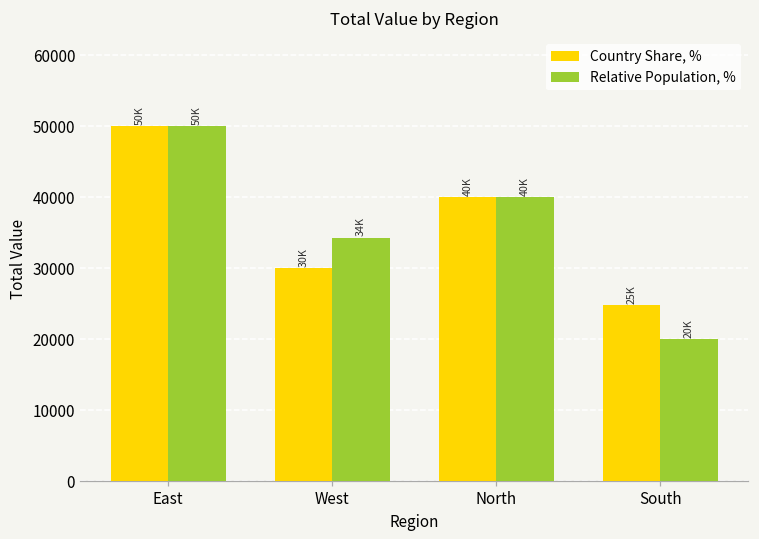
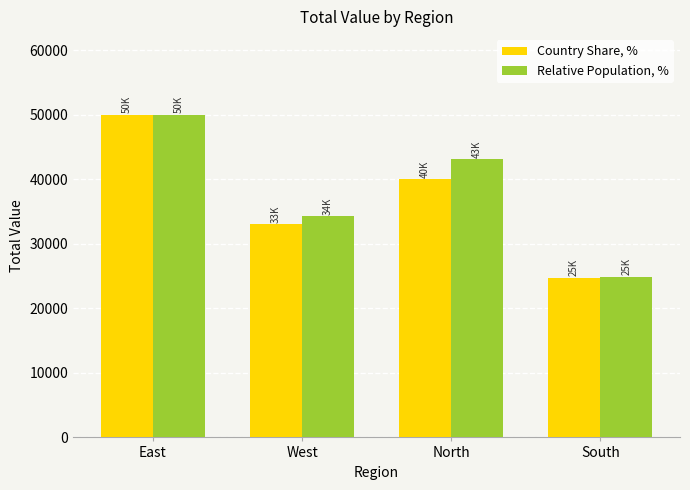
  {
    "Country Share, %": {
      "East": "50K",
-     "West": "30K",
+     "West": "33K",
      "North": "40K",
      "South": "25K"
    },
    "Relative Population, %": {
      "East": "50K",
      "West": "34K",
-     "North": "40K",
-     "South": "20K"
+     "North": "43K",
+     "South": "25K"
    }
  }
